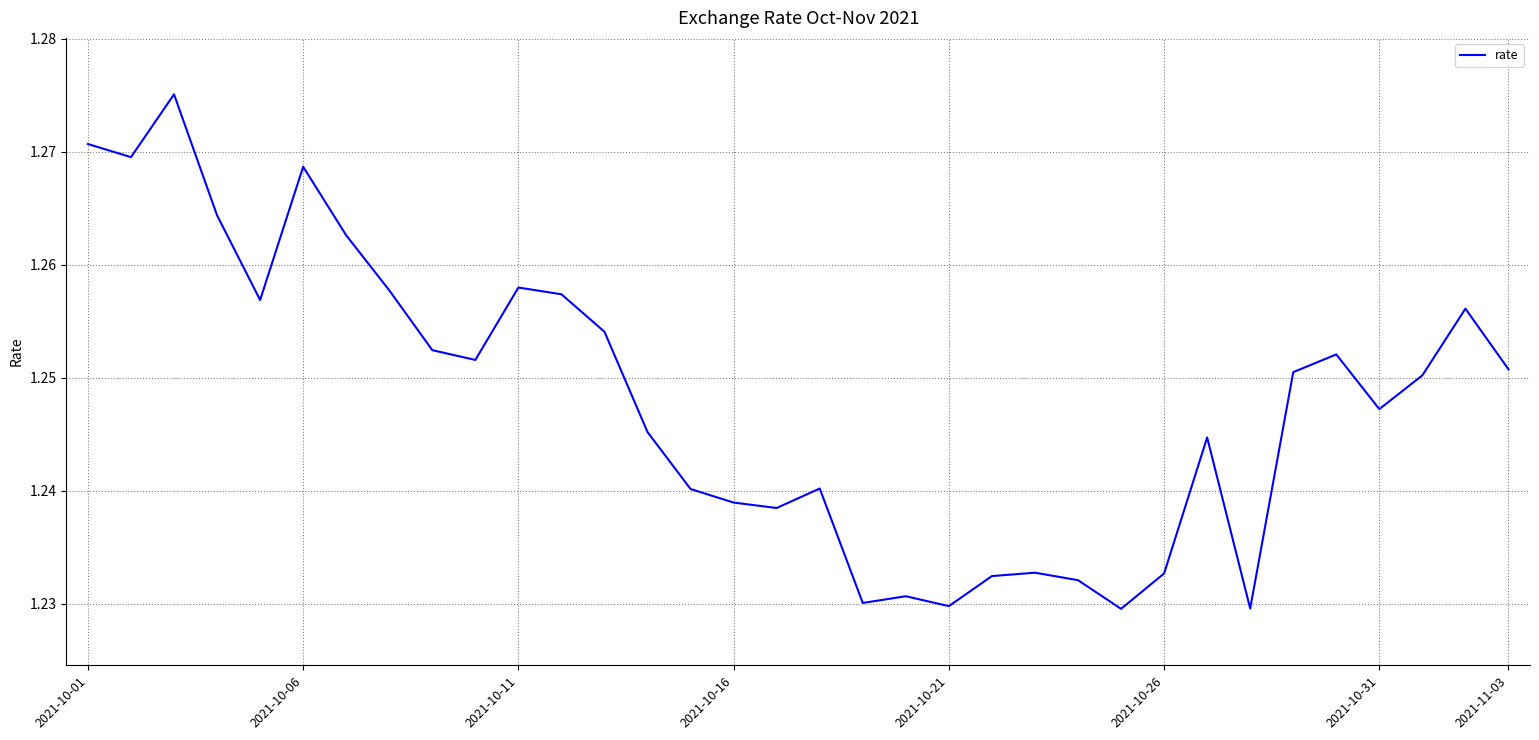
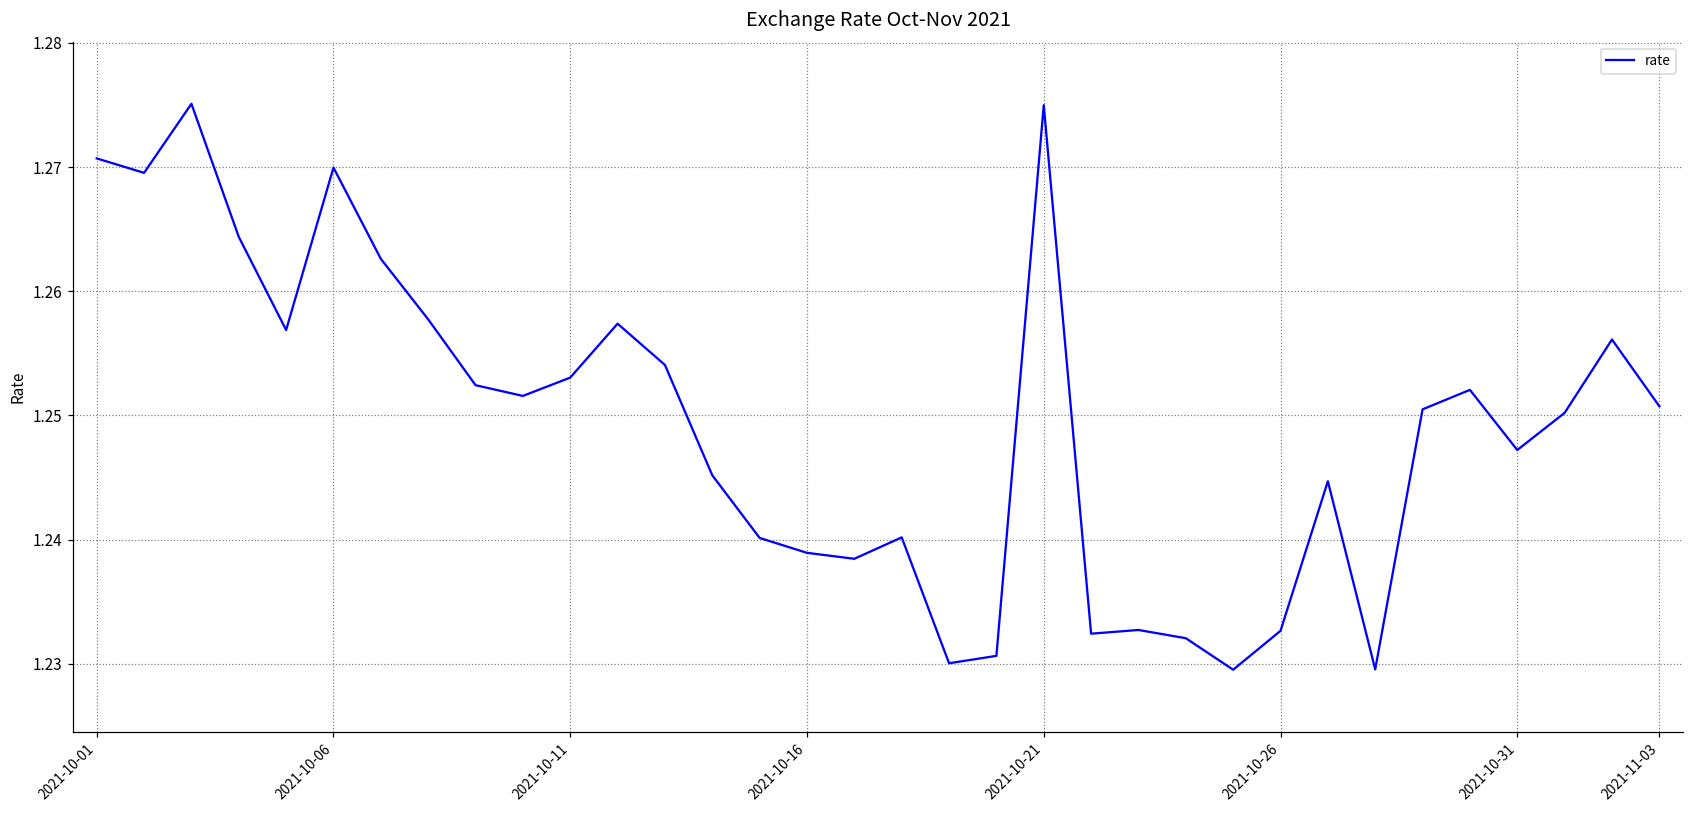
  {
    "2021-10-01": 1.2707,
-   "2021-10-06": 1.2687,
-   "2021-10-11": 1.2580,
+   "2021-10-06": 1.2700,
+   "2021-10-11": 1.2531,
    "2021-10-16": 1.2389,
-   "2021-10-21": 1.2298,
+   "2021-10-21": 1.2750,
    "2021-10-26": 1.2327,
    "2021-10-31": 1.2472,
    "2021-11-03": 1.2507
  }
